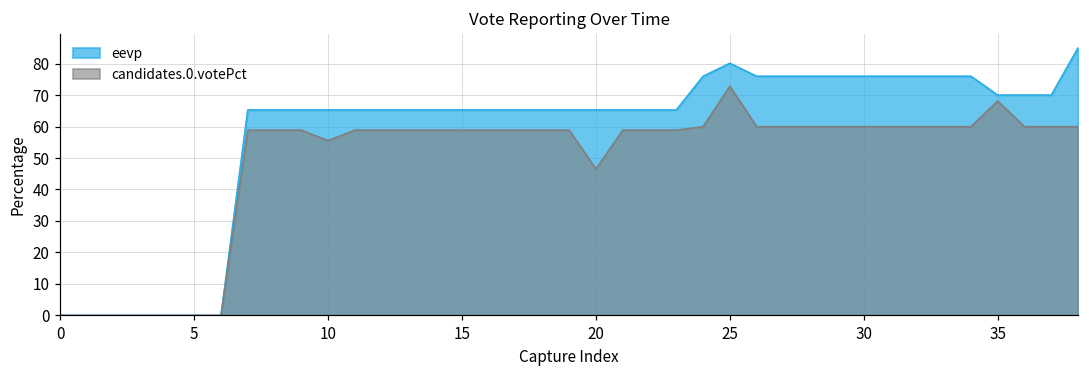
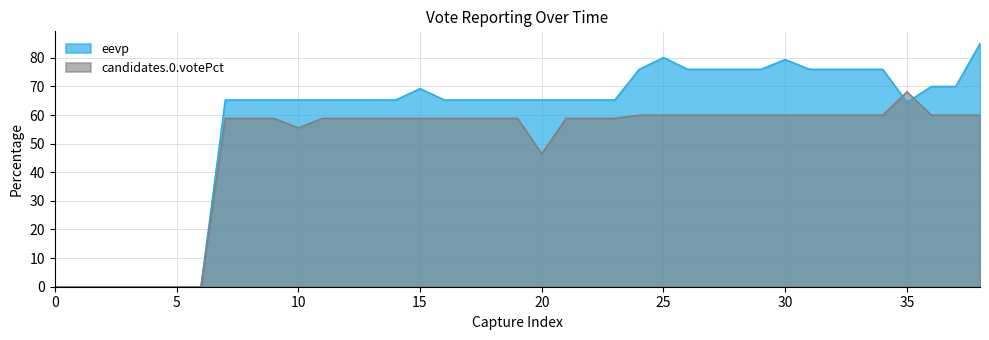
  {
    "eevp": {
      "10": 65,
-     "15": 65,
+     "15": 69,
      "20": 65,
      "25": 80,
-     "30": 76,
-     "35": 70
+     "30": 79,
+     "35": 65
    },
    "candidates.0.votePct": {
      "10": 56,
      "15": 59,
      "20": 47,
-     "25": 73,
+     "25": 60,
      "30": 60,
      "35": 68
    }
  }
